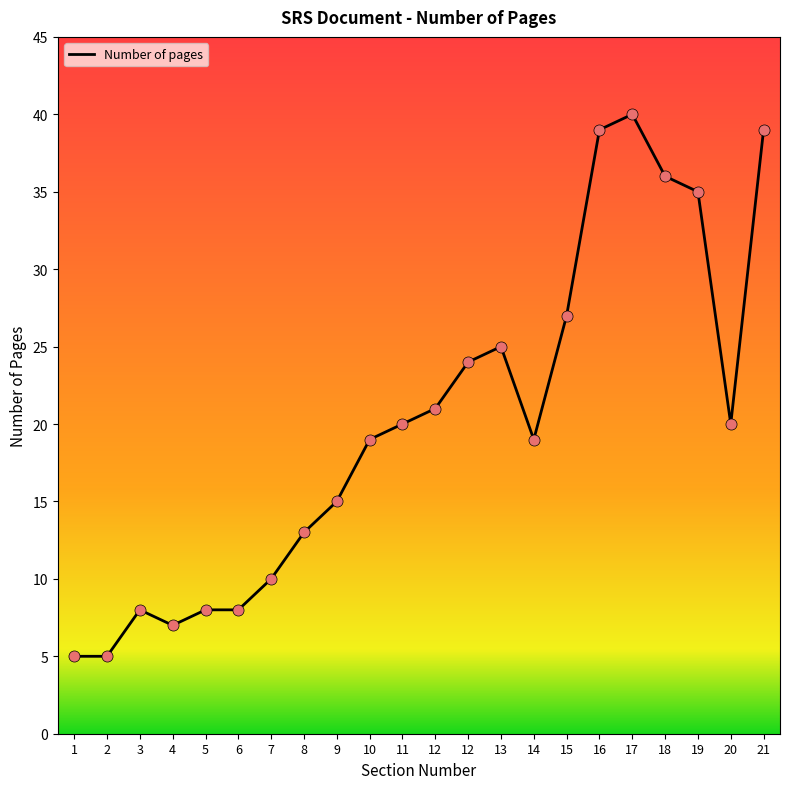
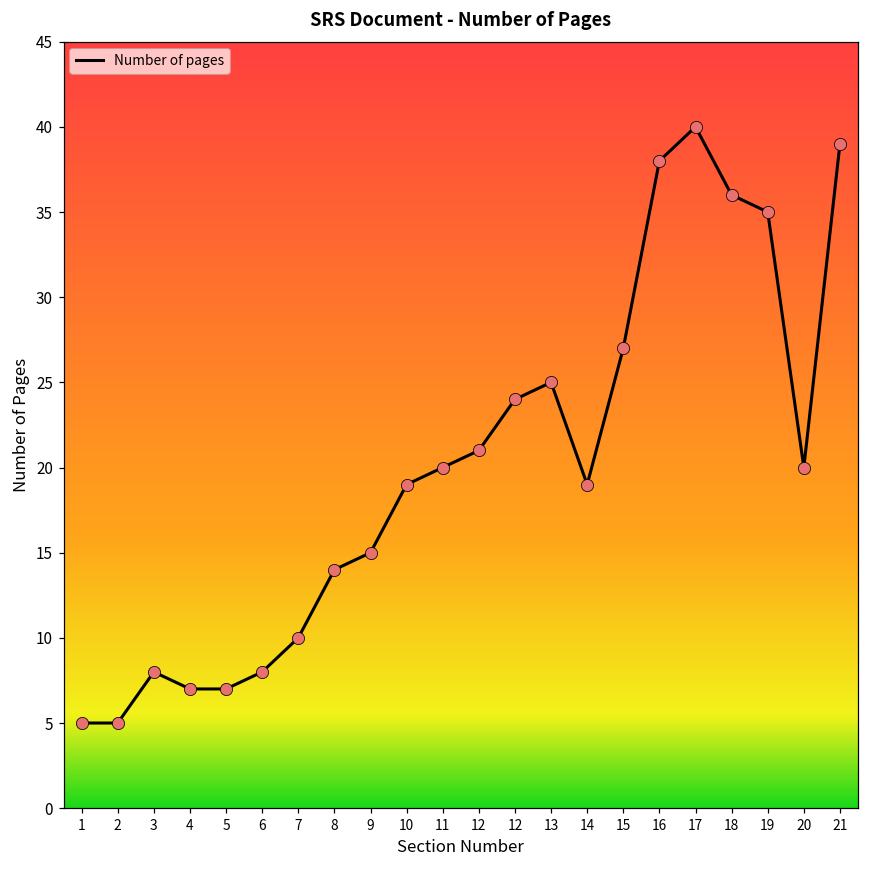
  {
    "1": 5,
    "2": 5,
    "3": 8,
    "4": 7,
-   "5": 8,
+   "5": 7,
    "6": 8,
    "7": 10,
-   "8": 13,
+   "8": 14,
    "9": 15,
    "10": 19,
    "11": 20,
    "13": 25,
    "14": 19,
    "15": 27,
-   "16": 39,
+   "16": 38,
    "17": 40,
    "18": 36,
    "19": 35,
    "20": 20,
    "21": 39
  }
